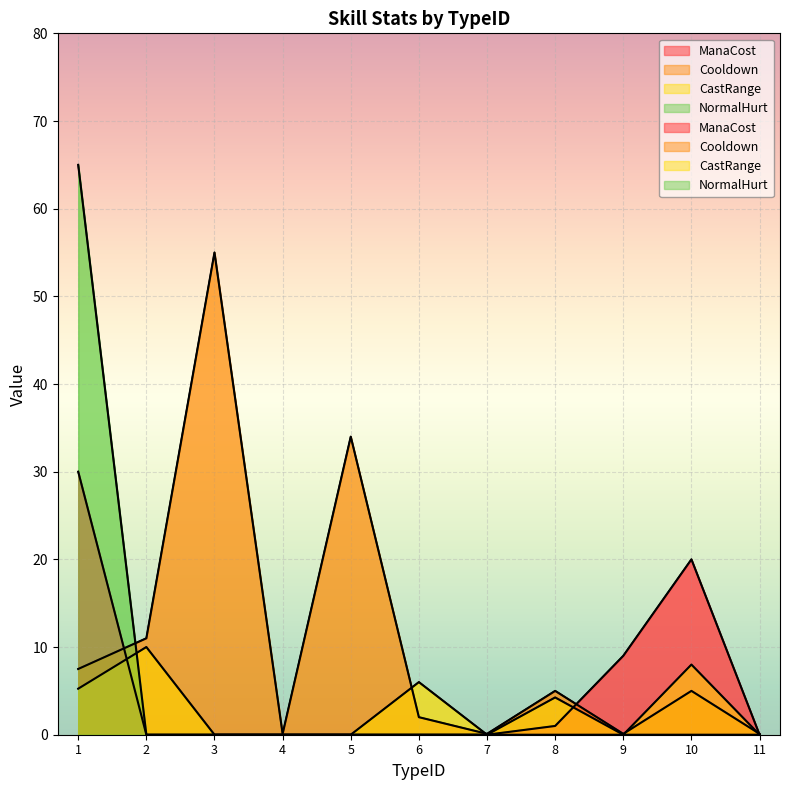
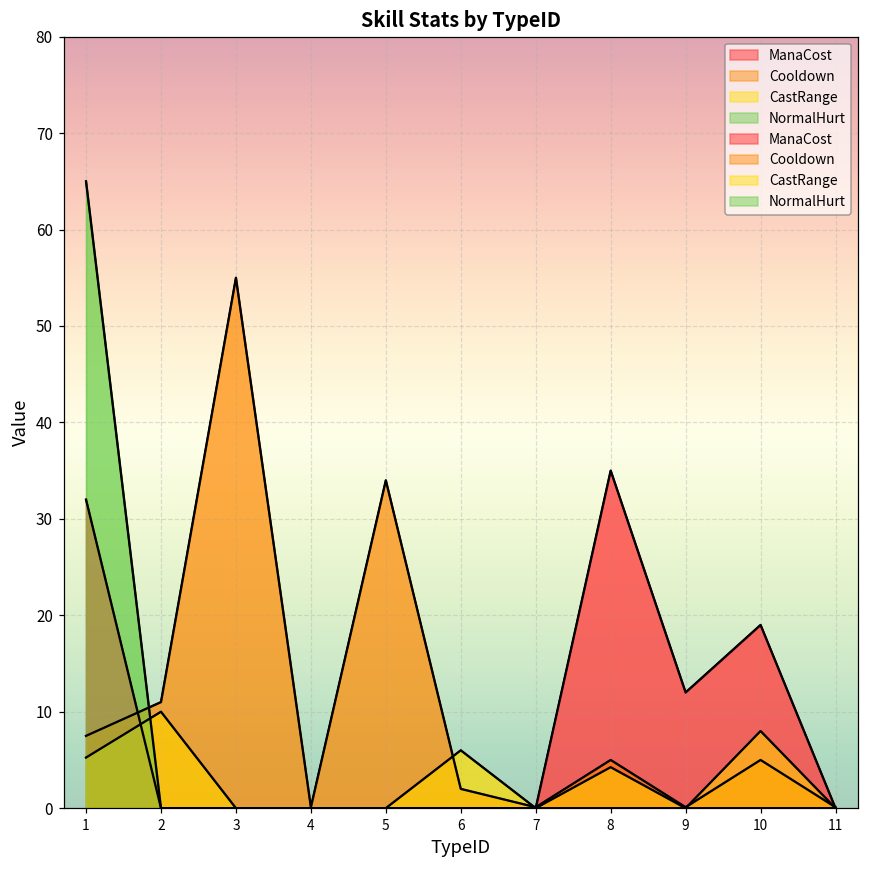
  {
    "ManaCost": {
-     "1": 30,
-     "8": 1,
-     "9": 9,
-     "10": 20
+     "1": 32,
+     "8": 35,
+     "9": 12,
+     "10": 19
    },
    "NormalHurt": {
      "1": 65,
      "8": 0,
      "10": 0
    }
  }
